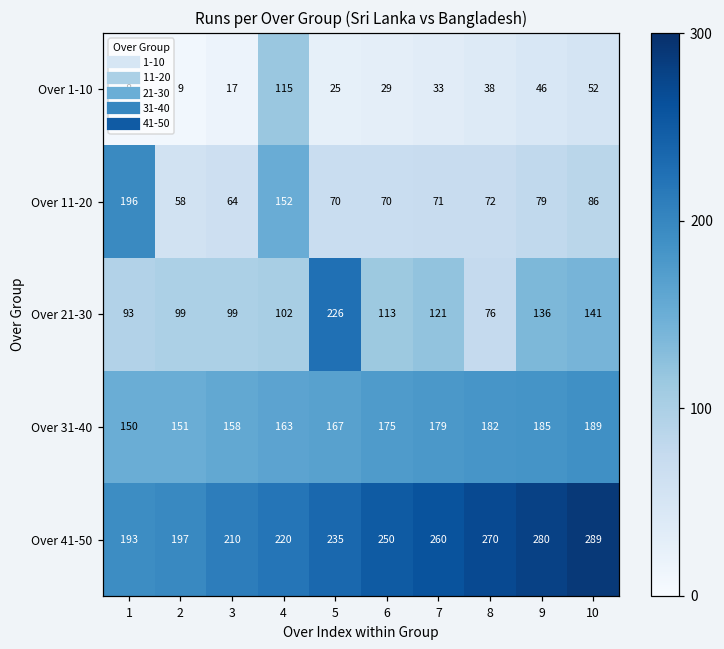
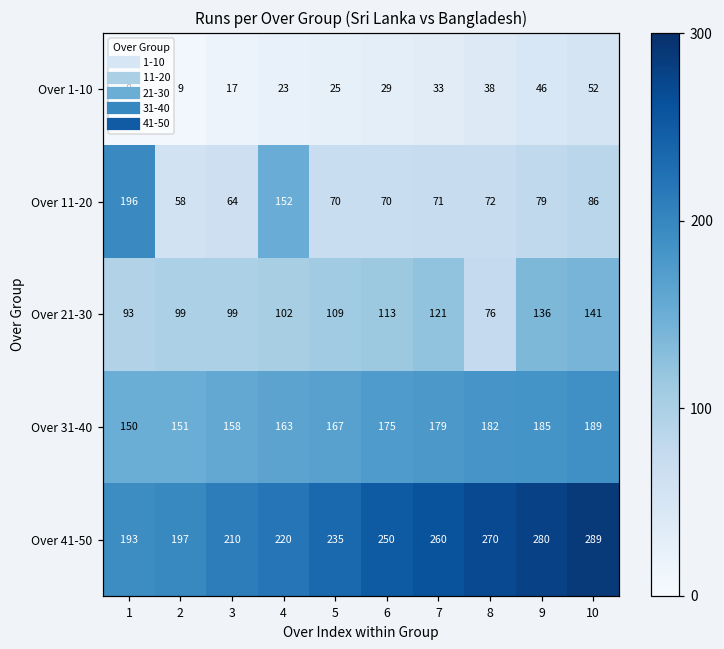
  {
    "Over 1-10": {
      "2": 9,
      "3": 17,
-     "4": 115,
+     "4": 23,
      "5": 25,
      "6": 29,
      "7": 33,
      "8": 38,
      "9": 46,
      "10": 52
    },
    "Over 11-20": {
      "1": 196,
      "2": 58,
      "3": 64,
      "4": 152,
      "5": 70,
      "6": 70,
      "7": 71,
      "8": 72,
      "9": 79,
      "10": 86
    },
    "Over 21-30": {
      "1": 93,
      "2": 99,
      "3": 99,
      "4": 102,
-     "5": 226,
+     "5": 109,
      "6": 113,
      "7": 121,
      "8": 76,
      "9": 136,
      "10": 141
    },
    "Over 31-40": {
      "1": 150,
      "2": 151,
      "3": 158,
      "4": 163,
      "5": 167,
      "6": 175,
      "7": 179,
      "8": 182,
      "9": 185,
      "10": 189
    },
    "Over 41-50": {
      "1": 193,
      "2": 197,
      "3": 210,
      "4": 220,
      "5": 235,
      "6": 250,
      "7": 260,
      "8": 270,
      "9": 280,
      "10": 289
    }
  }
